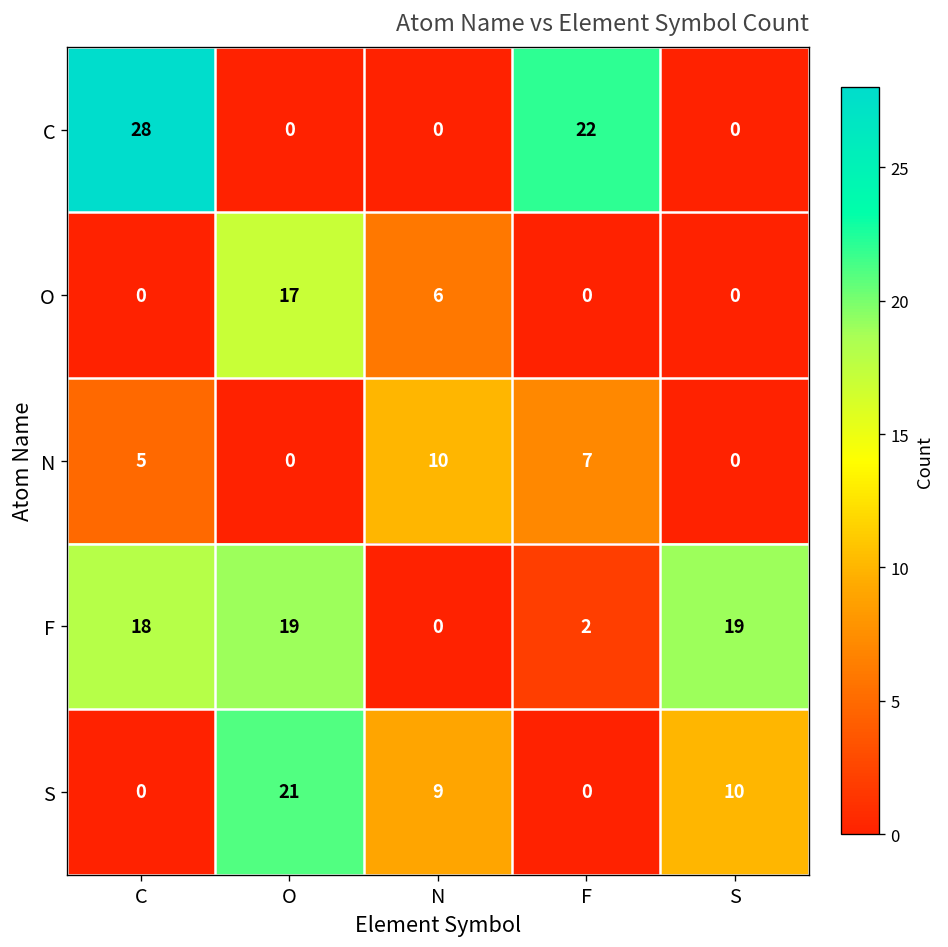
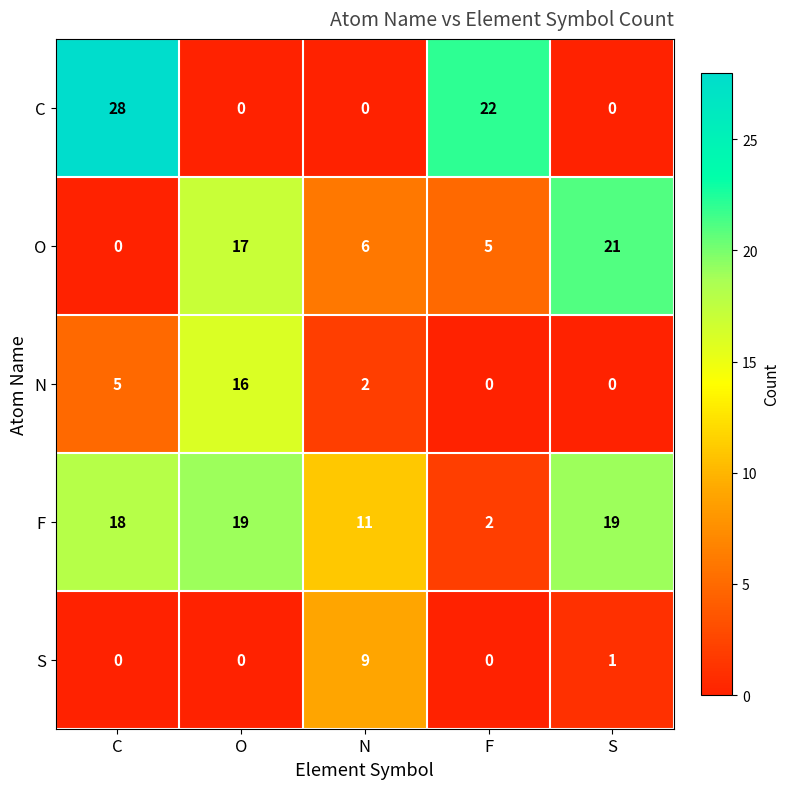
  {
    "C": {
      "C": 28,
      "O": 0,
      "N": 0,
      "F": 22,
      "S": 0
    },
    "O": {
      "C": 0,
      "O": 17,
      "N": 6,
-     "F": 0,
-     "S": 0
+     "F": 5,
+     "S": 21
    },
    "N": {
      "C": 5,
-     "O": 0,
-     "N": 10,
-     "F": 7,
+     "O": 16,
+     "N": 2,
+     "F": 0,
      "S": 0
    },
    "F": {
      "C": 18,
      "O": 19,
-     "N": 0,
+     "N": 11,
      "F": 2,
      "S": 19
    },
    "S": {
      "C": 0,
-     "O": 21,
+     "O": 0,
      "N": 9,
      "F": 0,
-     "S": 10
+     "S": 1
    }
  }
